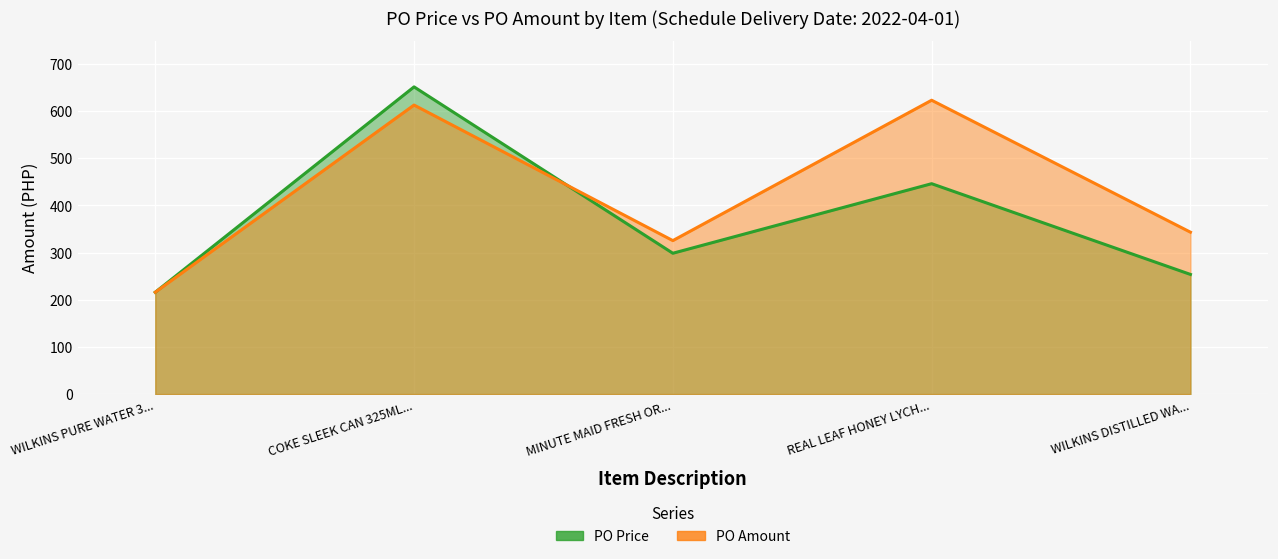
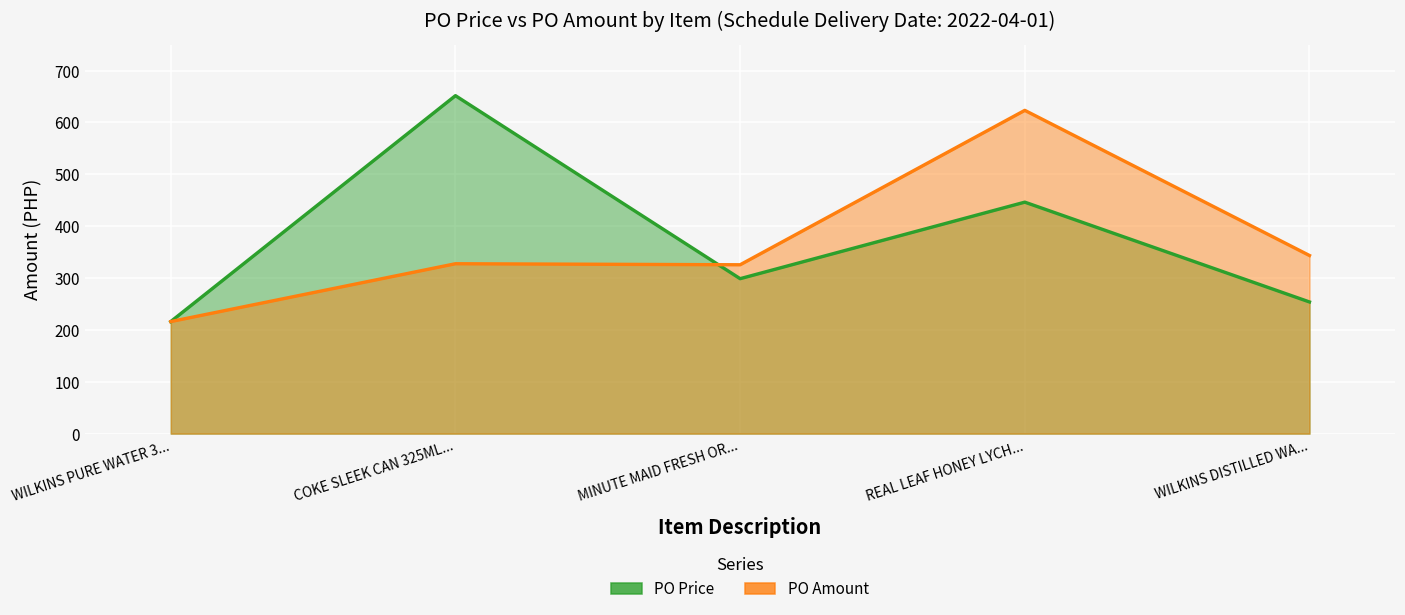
  {
    "PO Price": {
      "COKE SLEEK CAN 325ML...": 650,
      "MINUTE MAID FRESH OR...": 300,
      "REAL LEAF HONEY LYCH...": 450,
      "WILKINS DISTILLED WA...": 250
    },
    "PO Amount": {
-     "COKE SLEEK CAN 325ML...": 610,
+     "COKE SLEEK CAN 325ML...": 330,
      "MINUTE MAID FRESH OR...": 330,
      "REAL LEAF HONEY LYCH...": 620,
      "WILKINS DISTILLED WA...": 340
    }
  }
